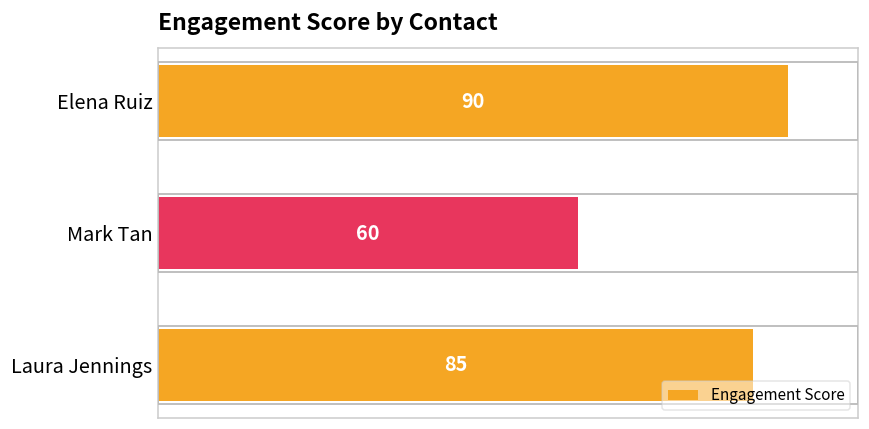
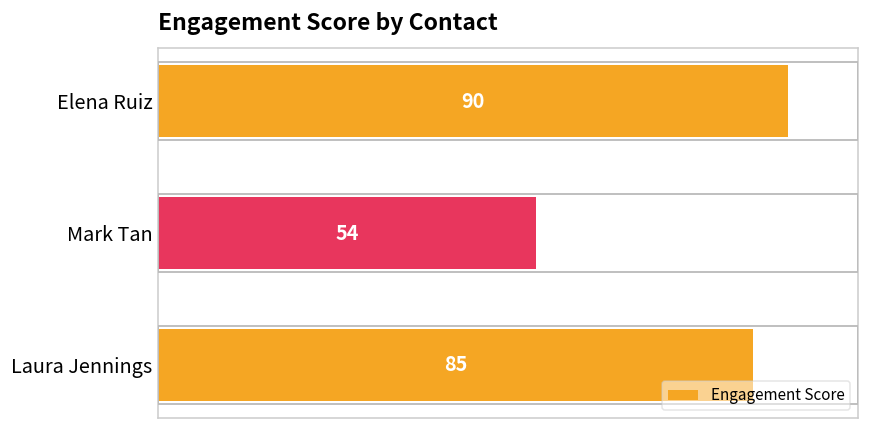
  {
    "Elena Ruiz": 90,
-   "Mark Tan": 60,
+   "Mark Tan": 54,
    "Laura Jennings": 85
  }
